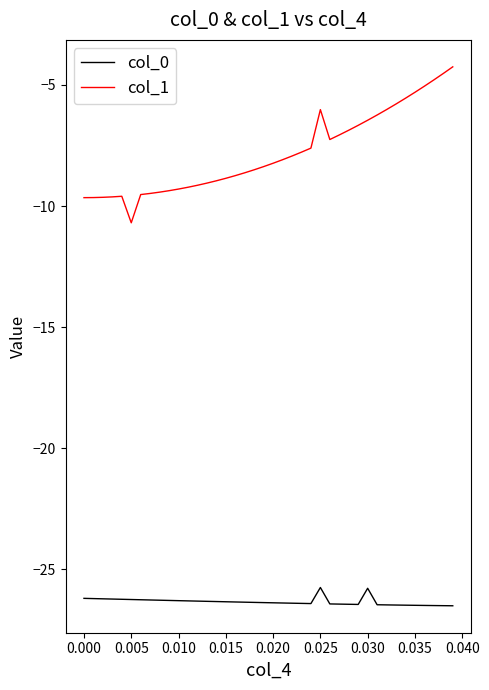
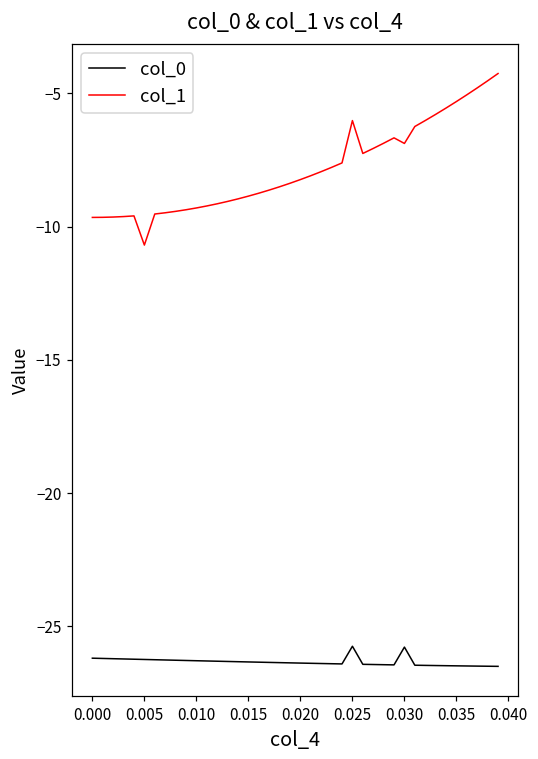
  {
    "col_0": {
      "0.000": -26.2,
      "0.005": -26.2,
      "0.010": -26.3,
      "0.015": -26.3,
      "0.020": -26.4,
      "0.025": -25.7,
      "0.030": -25.8,
      "0.035": -26.5
    },
    "col_1": {
      "0.000": -9.7,
      "0.005": -10.7,
      "0.010": -9.3,
      "0.015": -8.9,
      "0.020": -8.2,
      "0.025": -6.0,
-     "0.030": -6.5,
+     "0.030": -6.9,
      "0.035": -5.3
    }
  }
